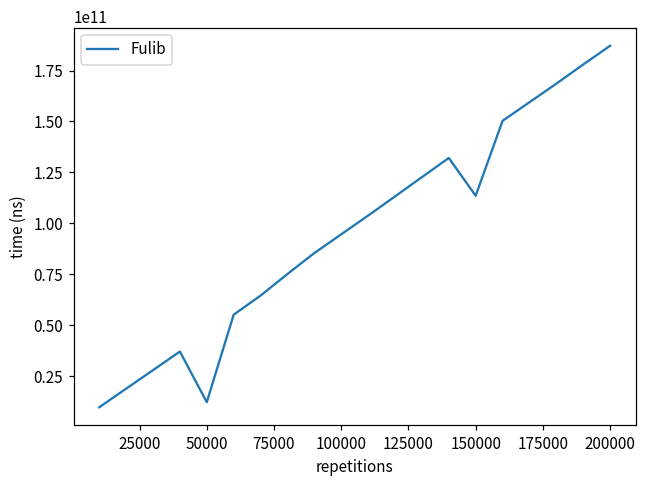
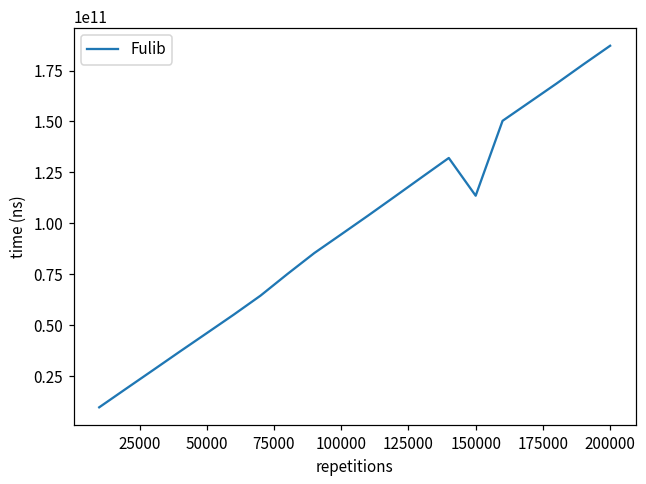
  {
-   "50000": 12000000000,
+   "50000": 46000000000,
    "100000": 95000000000,
    "150000": 114000000000,
    "200000": 187000000000
  }
